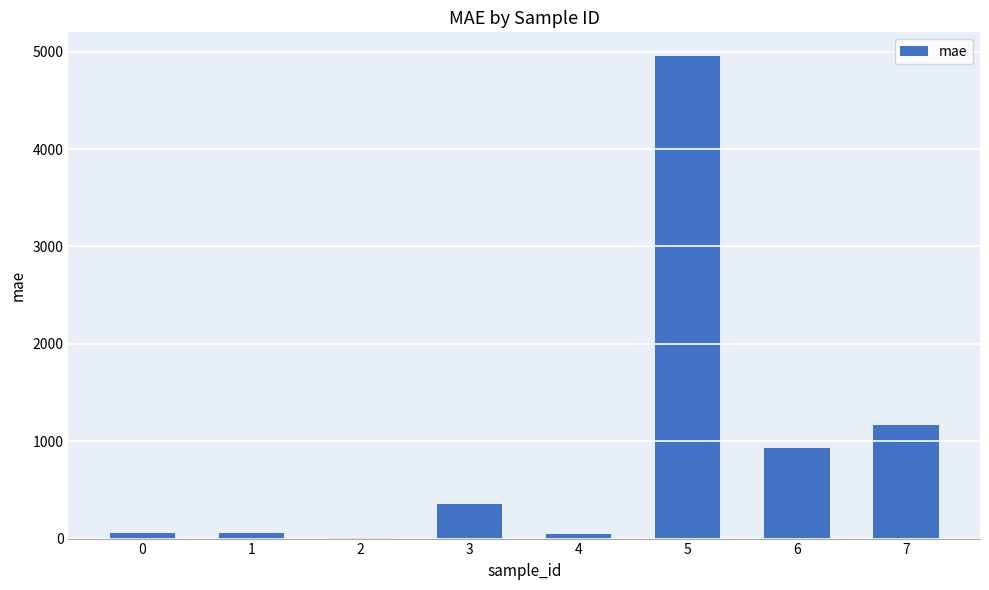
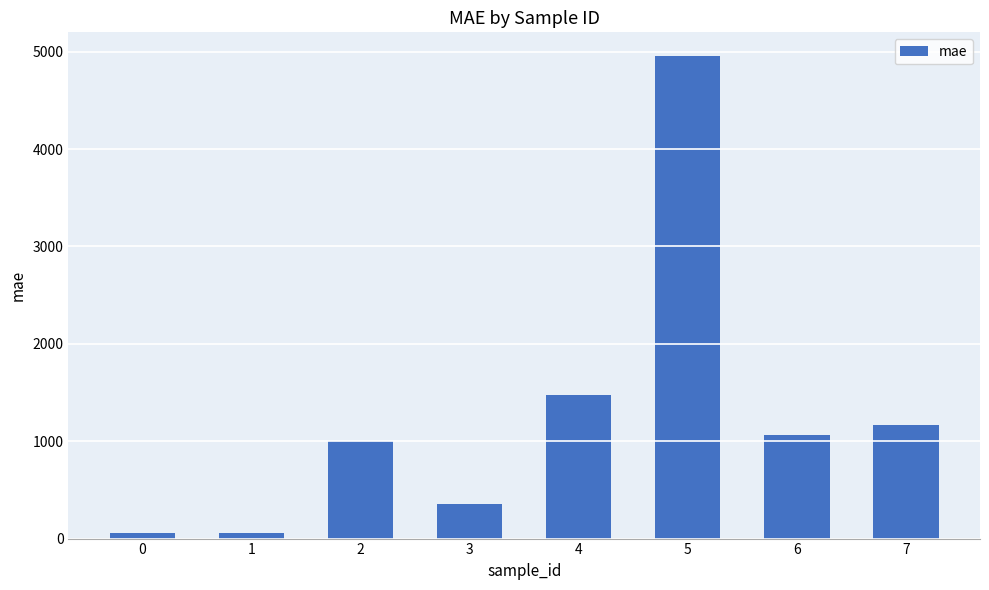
  {
    "0": 100,
    "1": 100,
-   "2": 0,
+   "2": 1000,
    "3": 400,
-   "4": 100,
+   "4": 1500,
    "5": 5000,
-   "6": 900,
+   "6": 1100,
    "7": 1200
  }
